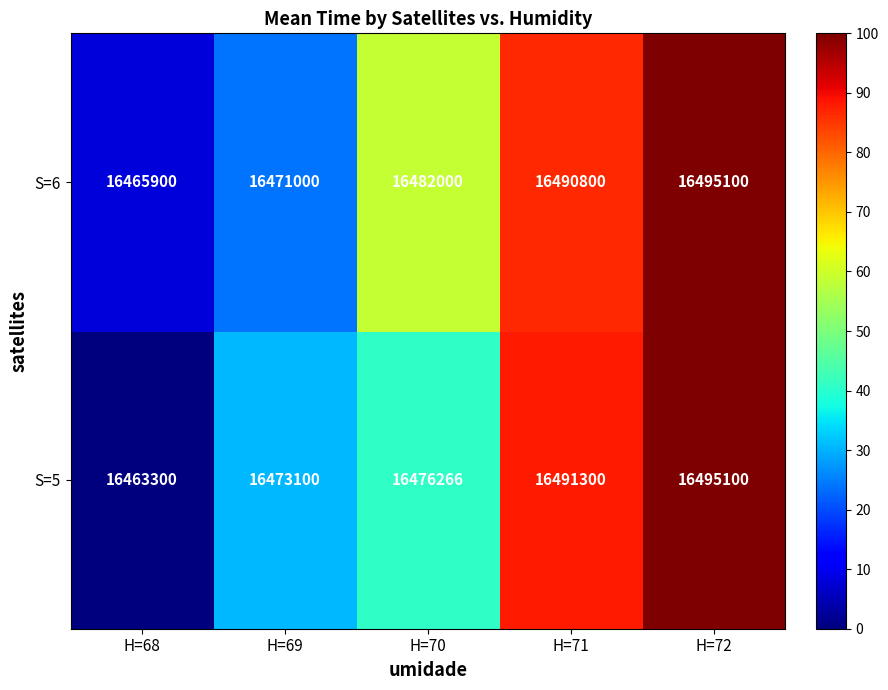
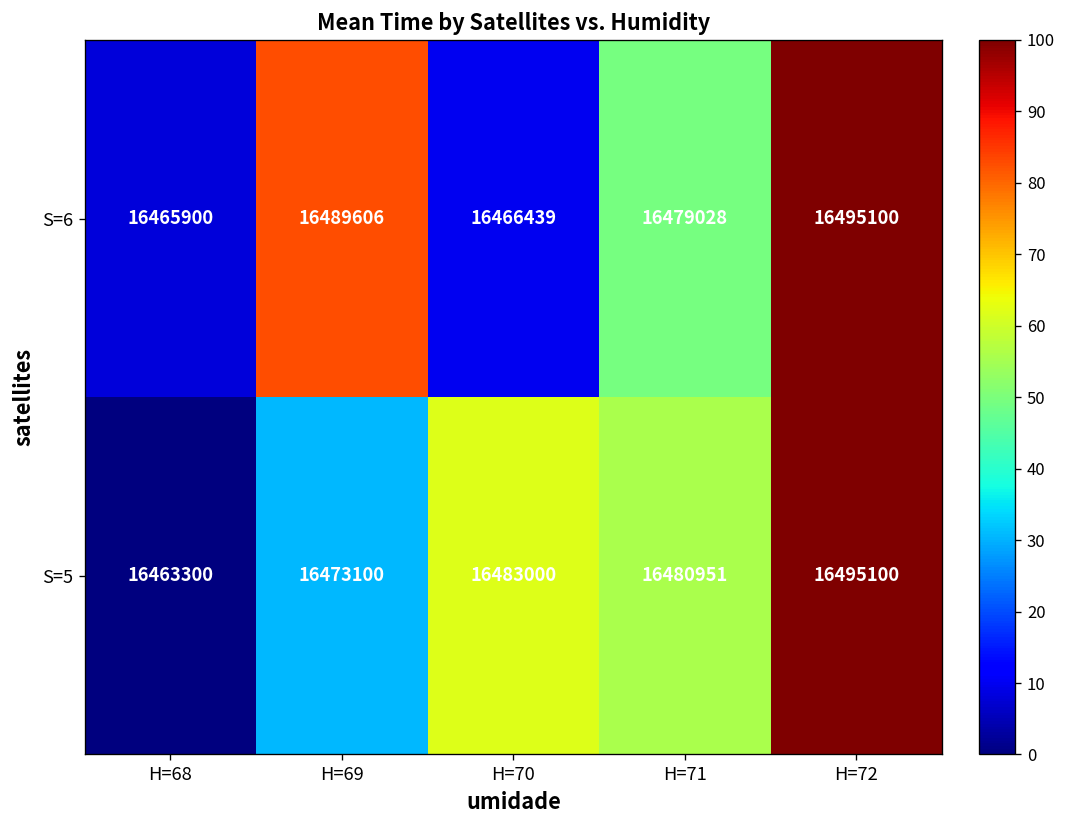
  {
    "S=6": {
      "H=68": 16465900,
-     "H=69": 16471000,
-     "H=70": 16482000,
-     "H=71": 16490800,
+     "H=69": 16489606,
+     "H=70": 16466439,
+     "H=71": 16479028,
      "H=72": 16495100
    },
    "S=5": {
      "H=68": 16463300,
      "H=69": 16473100,
-     "H=70": 16476266,
-     "H=71": 16491300,
+     "H=70": 16483000,
+     "H=71": 16480951,
      "H=72": 16495100
    }
  }
